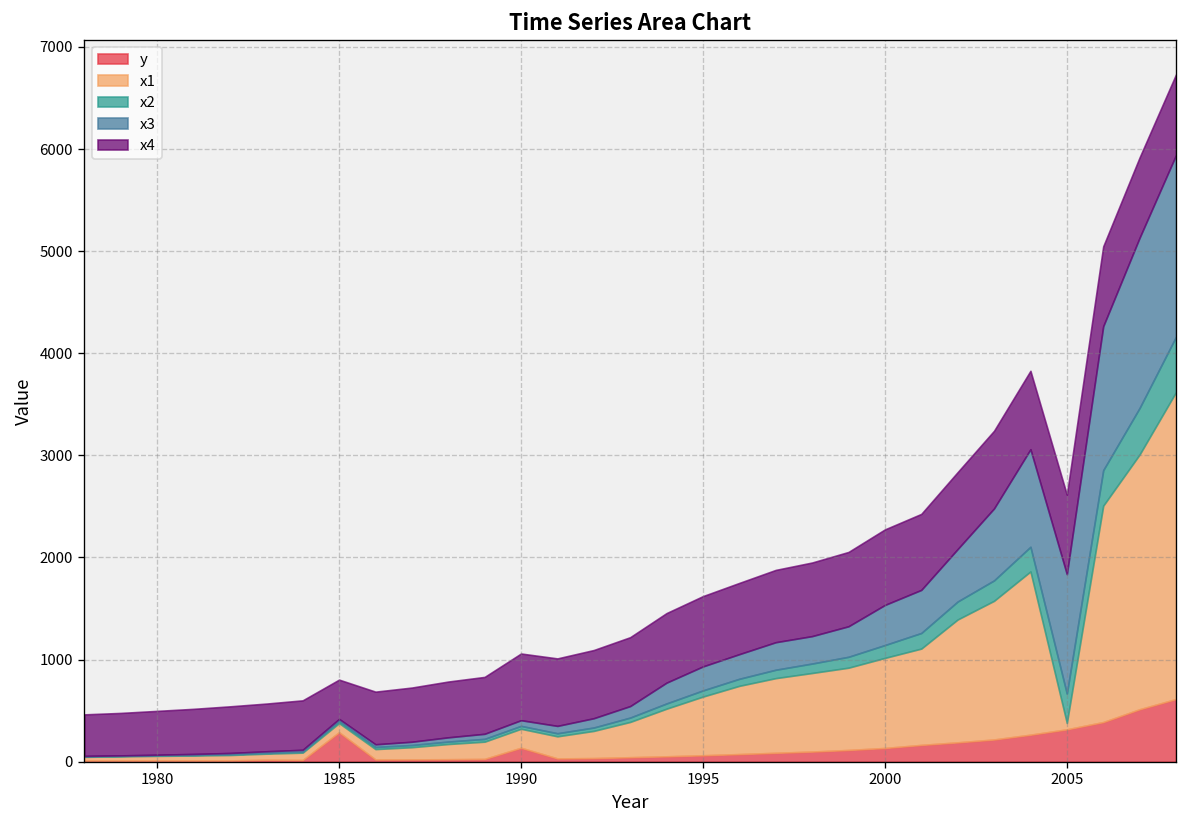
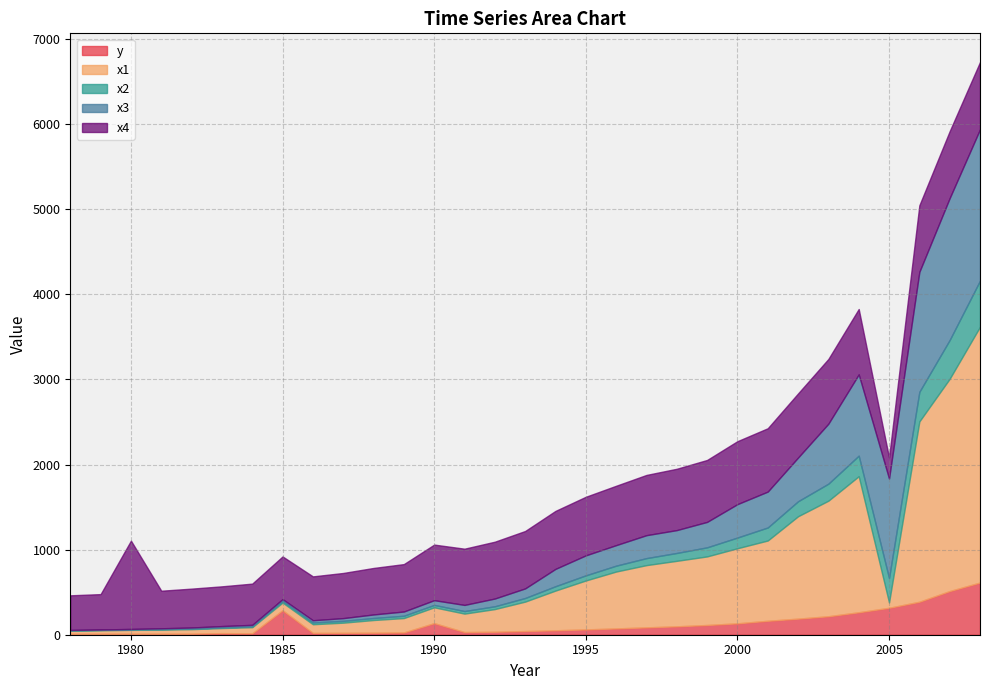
  {
    "y": {
      "1985": 300,
      "1990": 100,
      "1995": 100,
      "2000": 100,
      "2005": 300
    },
    "x1": {
      "1995": 600,
      "2000": 900,
      "2005": 100
    },
    "x4": {
-     "1980": 400,
-     "1985": 400,
+     "1980": 1000,
+     "1985": 500,
      "1990": 700,
      "1995": 700,
      "2000": 700,
-     "2005": 800
+     "2005": 200
    }
  }
